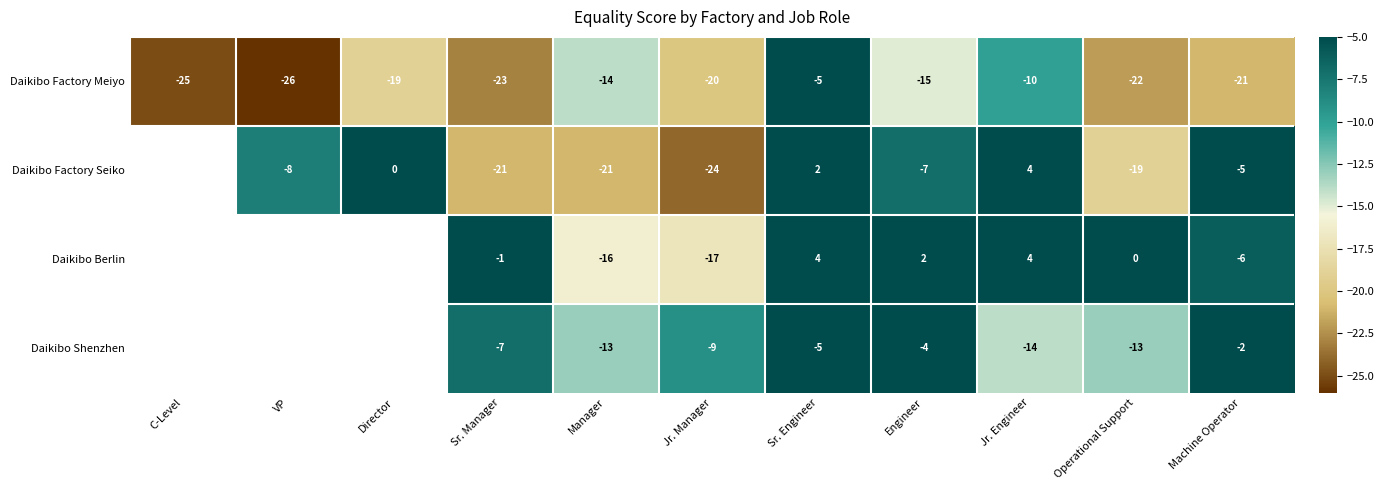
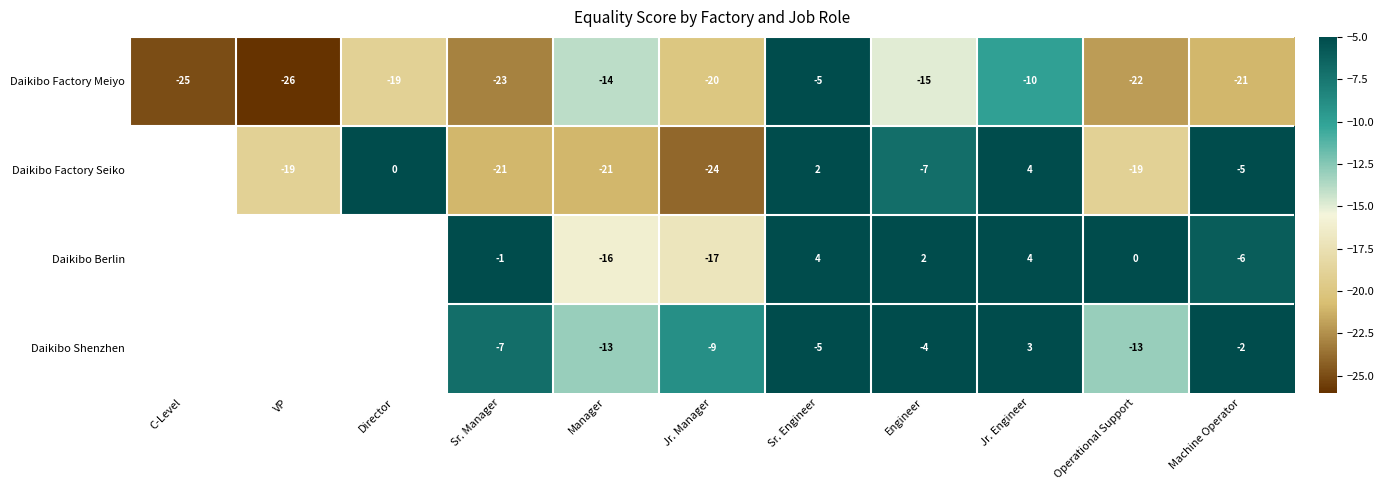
  {
    "Daikibo Factory Meiyo": {
      "C-Level": -25,
      "VP": -26,
      "Director": -19,
      "Sr. Manager": -23,
      "Manager": -14,
      "Jr. Manager": -20,
      "Sr. Engineer": -5,
      "Engineer": -15,
      "Jr. Engineer": -10,
      "Operational Support": -22,
      "Machine Operator": -21
    },
    "Daikibo Factory Seiko": {
-     "VP": -8,
+     "VP": -19,
      "Director": 0,
      "Sr. Manager": -21,
      "Manager": -21,
      "Jr. Manager": -24,
      "Sr. Engineer": 2,
      "Engineer": -7,
      "Jr. Engineer": 4,
      "Operational Support": -19,
      "Machine Operator": -5
    },
    "Daikibo Berlin": {
      "Sr. Manager": -1,
      "Manager": -16,
      "Jr. Manager": -17,
      "Sr. Engineer": 4,
      "Engineer": 2,
      "Jr. Engineer": 4,
      "Operational Support": 0,
      "Machine Operator": -6
    },
    "Daikibo Shenzhen": {
      "Sr. Manager": -7,
      "Manager": -13,
      "Jr. Manager": -9,
      "Sr. Engineer": -5,
      "Engineer": -4,
-     "Jr. Engineer": -14,
+     "Jr. Engineer": 3,
      "Operational Support": -13,
      "Machine Operator": -2
    }
  }
